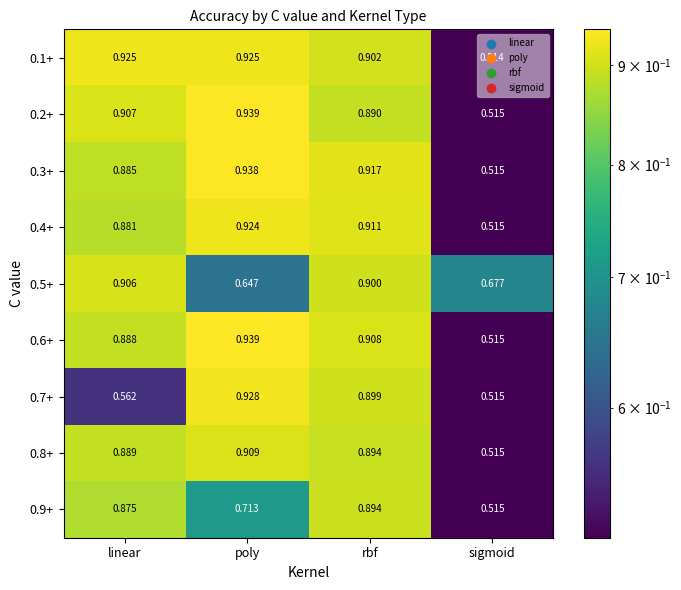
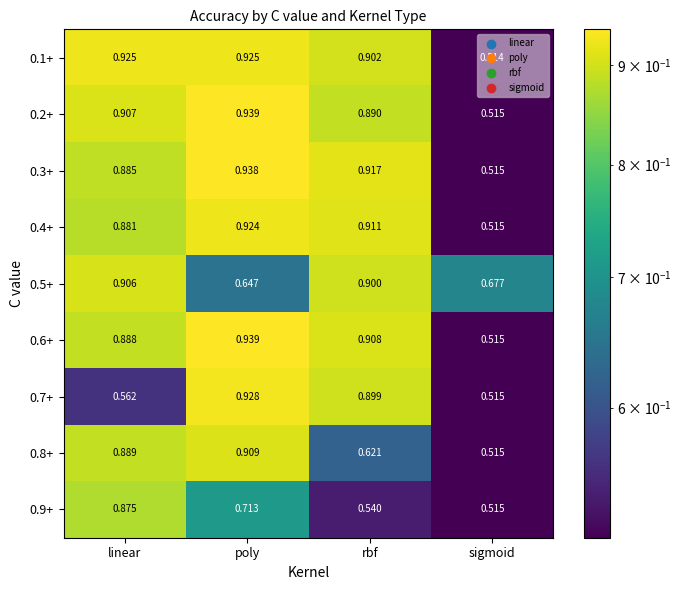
  {
    "0.1+": {
      "linear": 0.925,
      "poly": 0.925,
      "rbf": 0.902
    },
    "0.2+": {
      "linear": 0.907,
      "poly": 0.939,
      "rbf": 0.890,
      "sigmoid": 0.515
    },
    "0.3+": {
      "linear": 0.885,
      "poly": 0.938,
      "rbf": 0.917,
      "sigmoid": 0.515
    },
    "0.4+": {
      "linear": 0.881,
      "poly": 0.924,
      "rbf": 0.911,
      "sigmoid": 0.515
    },
    "0.5+": {
      "linear": 0.906,
      "poly": 0.647,
      "rbf": 0.900,
      "sigmoid": 0.677
    },
    "0.6+": {
      "linear": 0.888,
      "poly": 0.939,
      "rbf": 0.908,
      "sigmoid": 0.515
    },
    "0.7+": {
      "linear": 0.562,
      "poly": 0.928,
      "rbf": 0.899,
      "sigmoid": 0.515
    },
    "0.8+": {
      "linear": 0.889,
      "poly": 0.909,
-     "rbf": 0.894,
+     "rbf": 0.621,
      "sigmoid": 0.515
    },
    "0.9+": {
      "linear": 0.875,
      "poly": 0.713,
-     "rbf": 0.894,
+     "rbf": 0.540,
      "sigmoid": 0.515
    }
  }
